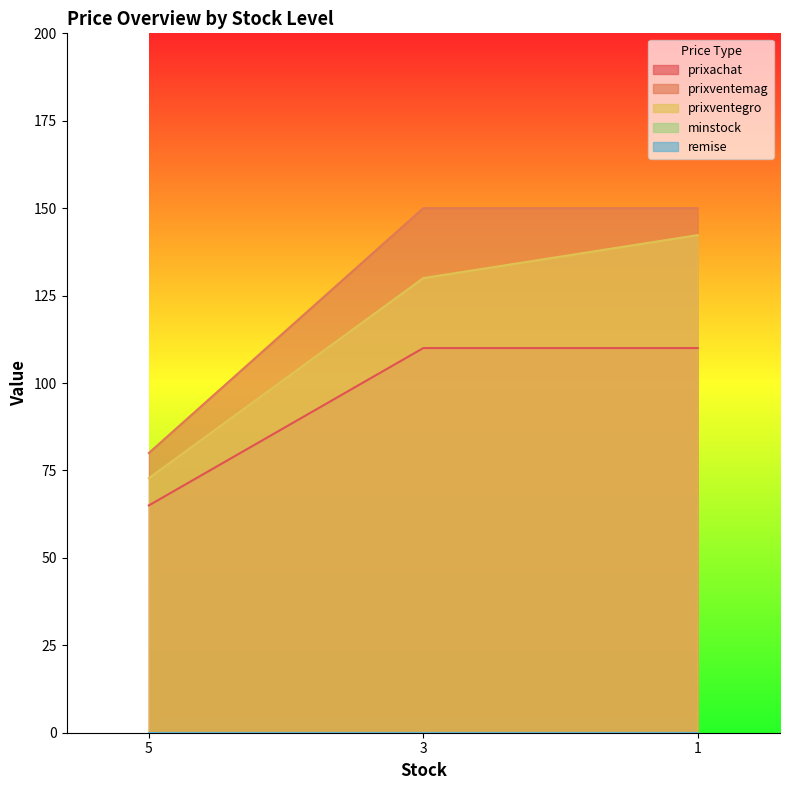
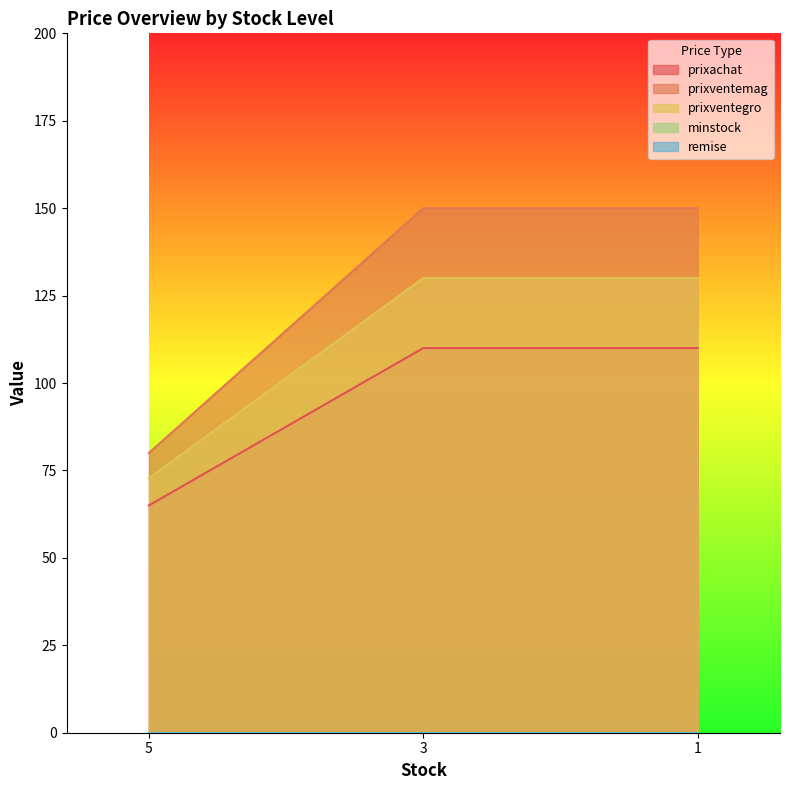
  {
    "prixventegro": {
      "5": 73,
      "3": 130,
-     "1": 142
+     "1": 130
    },
    "remise": {
      "5": 0,
      "3": 0,
      "1": 0
    }
  }
